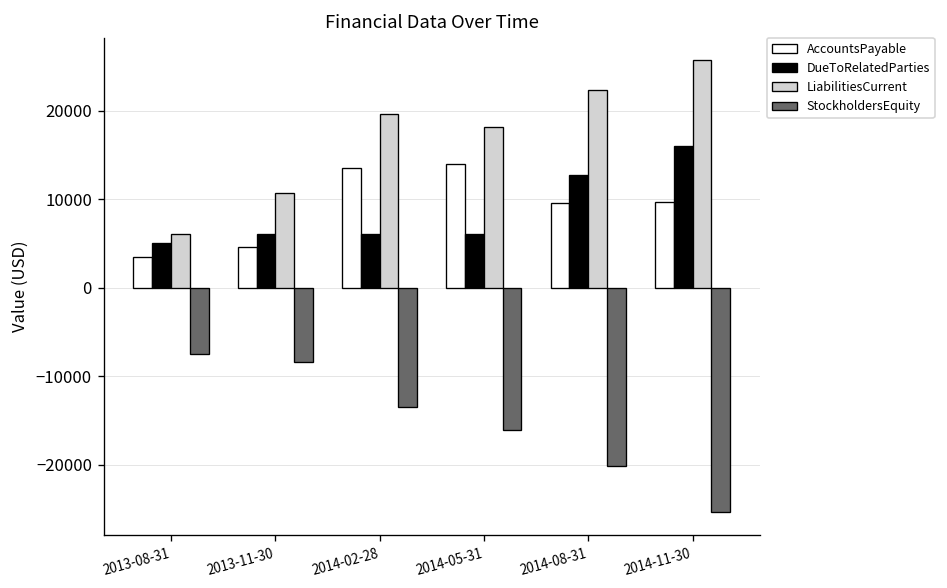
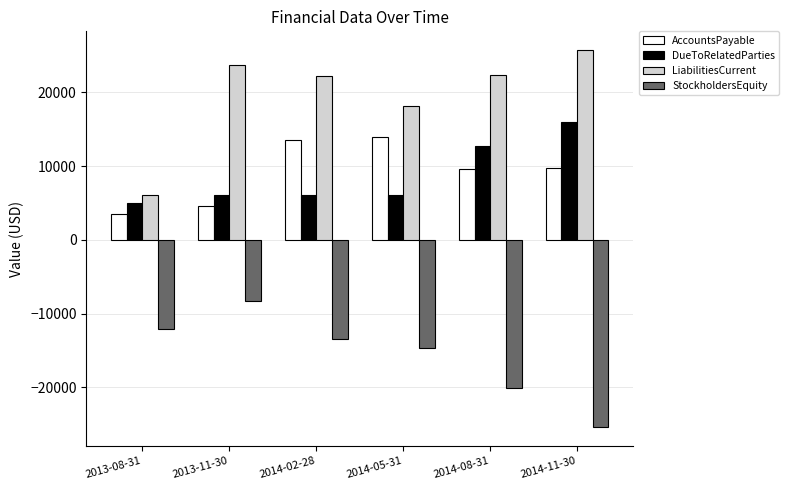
  {
    "LiabilitiesCurrent": {
      "2013-08-31": 6000,
-     "2013-11-30": 11000,
-     "2014-02-28": 20000,
+     "2013-11-30": 24000,
+     "2014-02-28": 22000,
      "2014-05-31": 18000,
      "2014-08-31": 22000,
      "2014-11-30": 26000
    },
    "StockholdersEquity": {
-     "2013-08-31": -7000,
+     "2013-08-31": -12000,
      "2013-11-30": -8000,
      "2014-02-28": -13000,
-     "2014-05-31": -16000,
+     "2014-05-31": -15000,
      "2014-08-31": -20000,
      "2014-11-30": -25000
    }
  }
